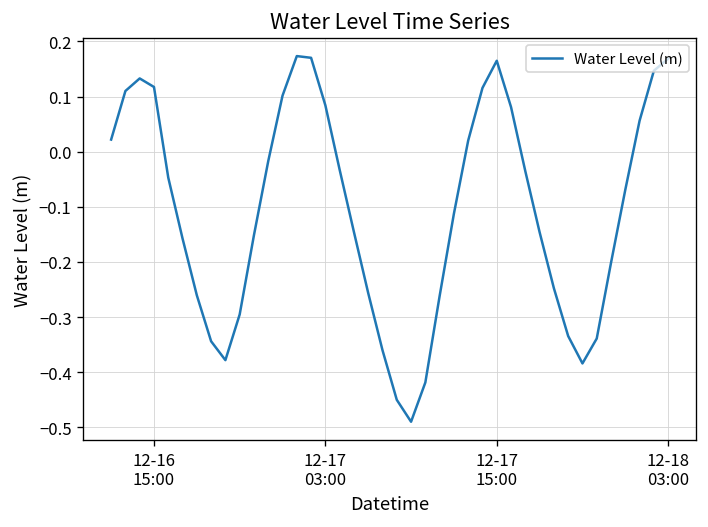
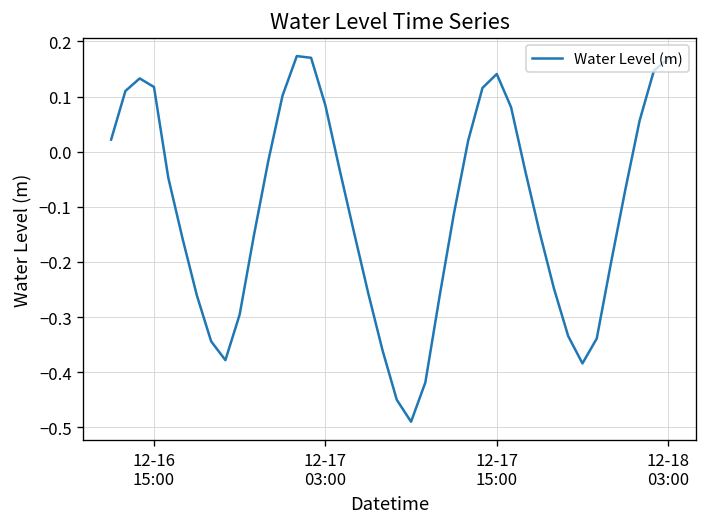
  {
    "12-16 15:00": 0.12,
    "12-17 03:00": 0.08,
-   "12-17 15:00": 0.16
+   "12-17 15:00": 0.14
  }
